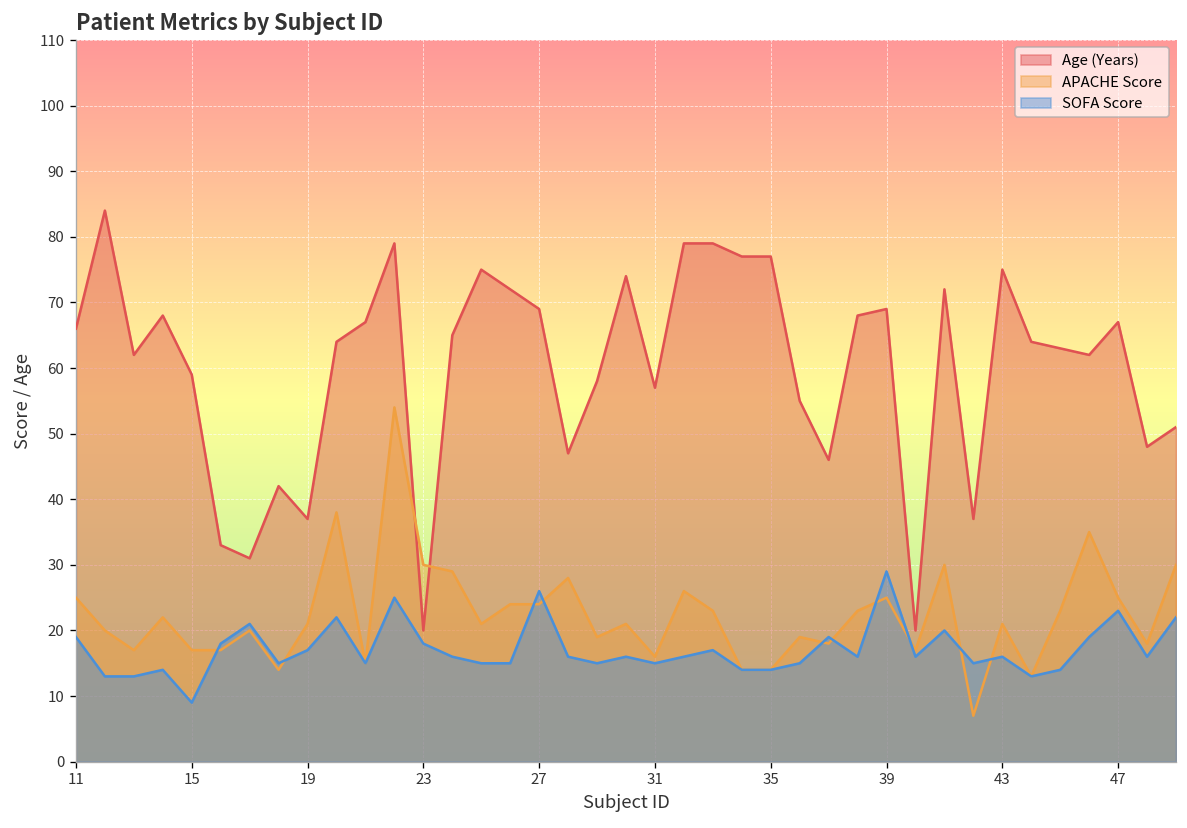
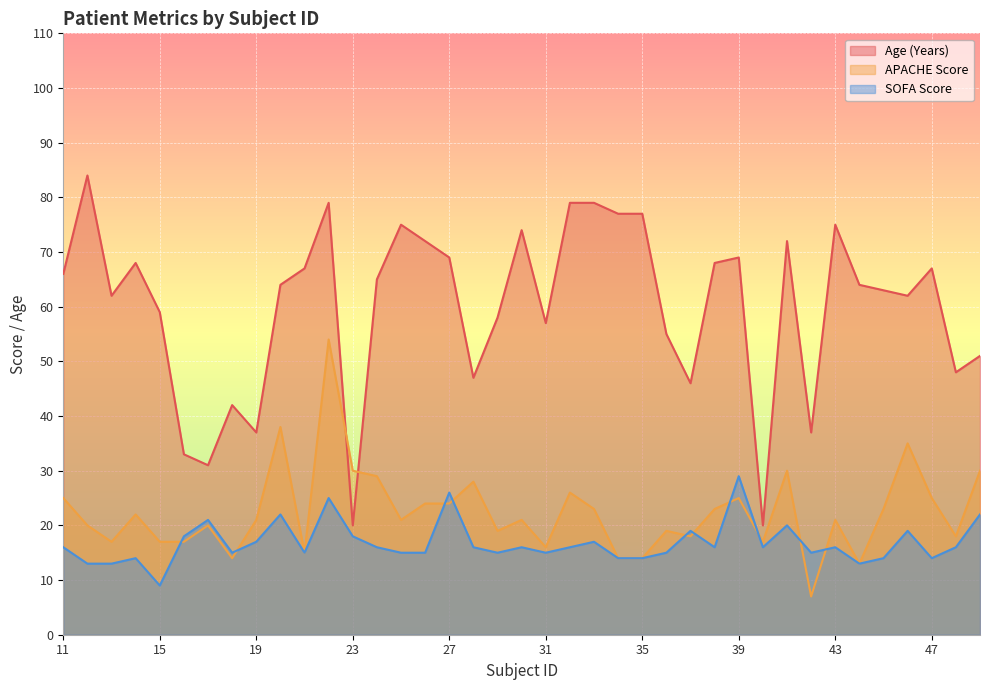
  {
    "SOFA Score": {
-     "11": 19,
+     "11": 16,
      "15": 9,
      "19": 17,
      "23": 18,
      "27": 26,
      "31": 15,
      "39": 29,
      "43": 16,
-     "47": 23
+     "47": 14
    }
  }
